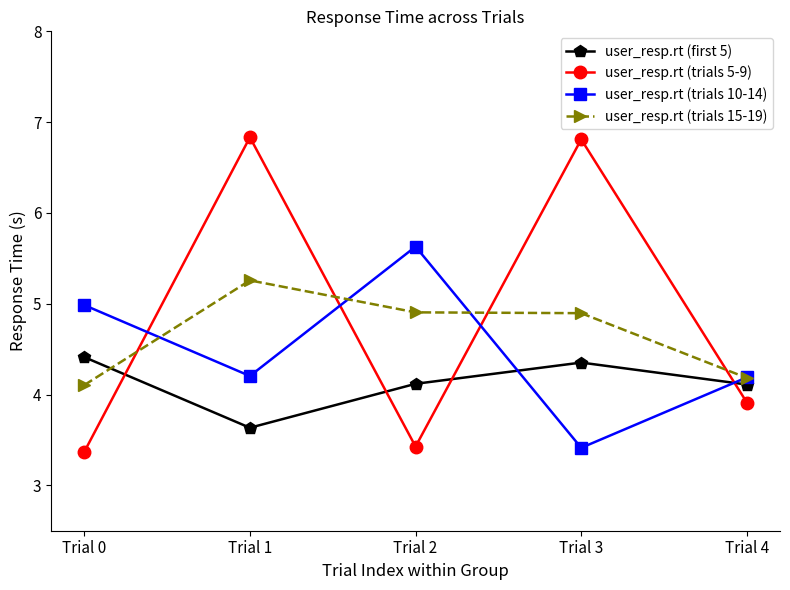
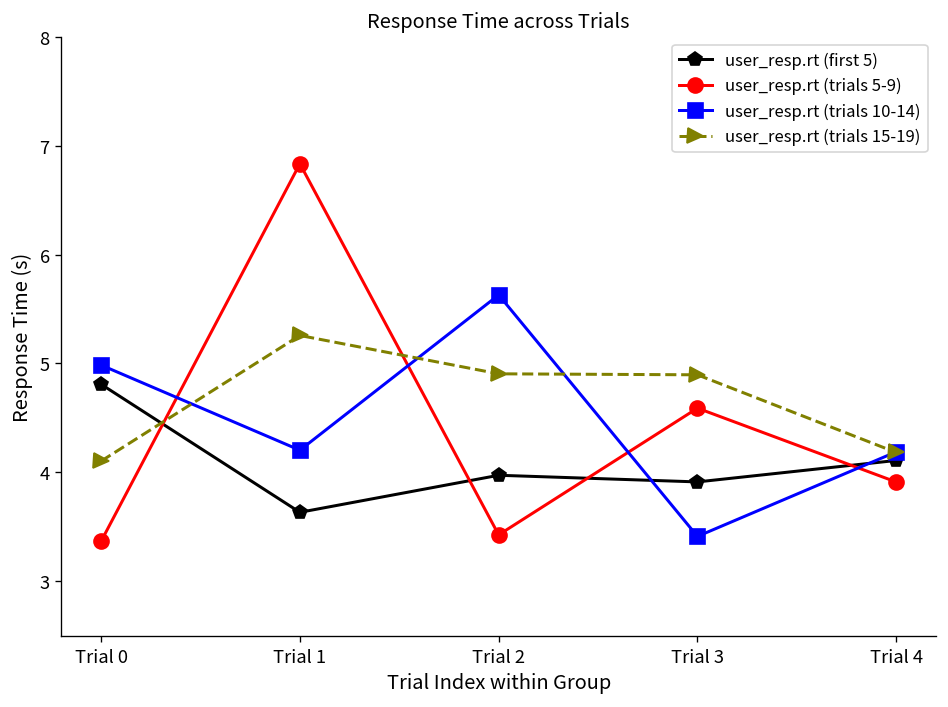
  {
    "user_resp.rt (first 5)": {
-     "Trial 0": 4.4,
+     "Trial 0": 4.8,
      "Trial 1": 3.6,
-     "Trial 2": 4.1,
-     "Trial 3": 4.4,
+     "Trial 2": 4.0,
+     "Trial 3": 3.9,
      "Trial 4": 4.1
    },
    "user_resp.rt (trials 5-9)": {
      "Trial 0": 3.4,
      "Trial 1": 6.8,
      "Trial 2": 3.4,
-     "Trial 3": 6.8,
+     "Trial 3": 4.6,
      "Trial 4": 3.9
    },
    "user_resp.rt (trials 10-14)": {
      "Trial 0": 5.0,
      "Trial 1": 4.2,
      "Trial 2": 5.6,
      "Trial 3": 3.4
    },
    "user_resp.rt (trials 15-19)": {
      "Trial 0": 4.1,
      "Trial 1": 5.3,
      "Trial 2": 4.9,
      "Trial 3": 4.9
    }
  }
